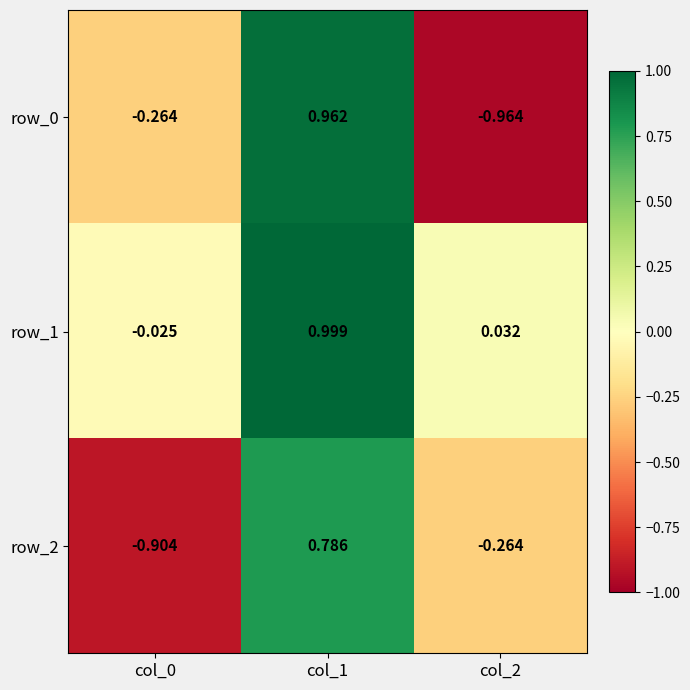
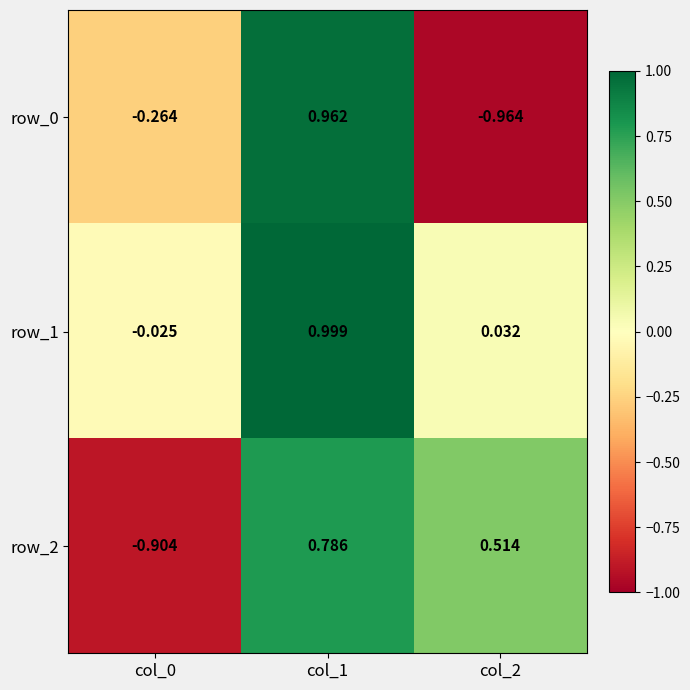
  {
    "row_0": {
      "col_0": -0.264,
      "col_1": 0.962,
      "col_2": -0.964
    },
    "row_1": {
      "col_0": -0.025,
      "col_1": 0.999,
      "col_2": 0.032
    },
    "row_2": {
      "col_0": -0.904,
      "col_1": 0.786,
-     "col_2": -0.264
+     "col_2": 0.514
    }
  }
